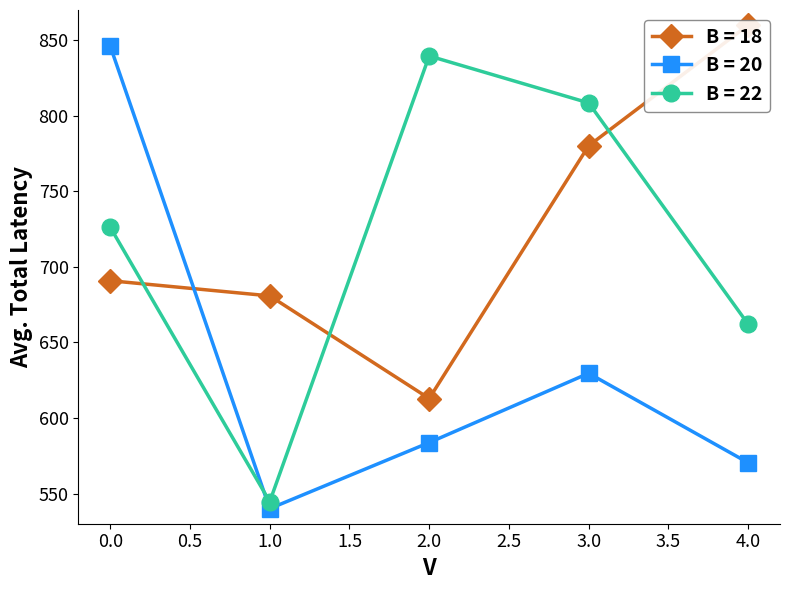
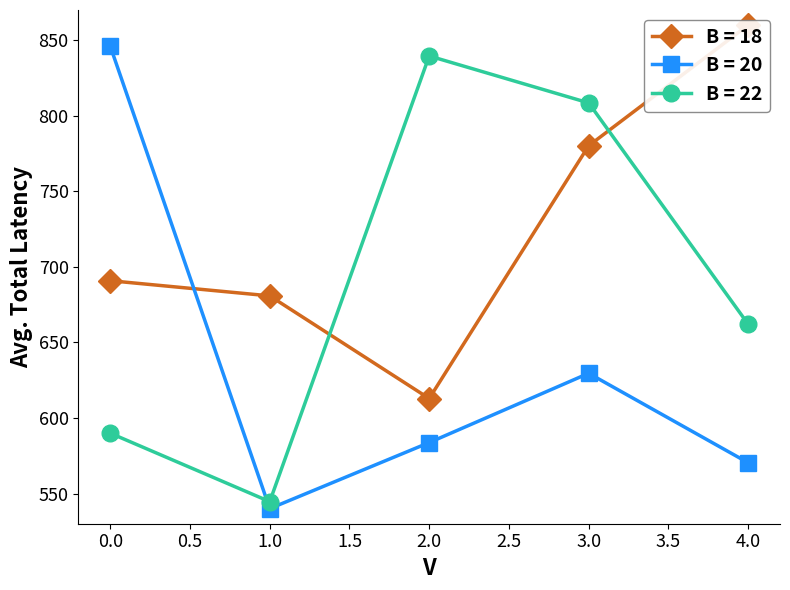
  {
    "B = 18": {
      "0.0": 691,
      "1.0": 681,
      "2.0": 613,
      "3.0": 780
    },
    "B = 20": {
      "0.0": 846,
      "1.0": 540,
      "2.0": 584,
      "3.0": 630,
      "4.0": 570
    },
    "B = 22": {
-     "0.0": 726,
+     "0.0": 590,
      "1.0": 545,
      "2.0": 840,
      "3.0": 809,
      "4.0": 662
    }
  }
